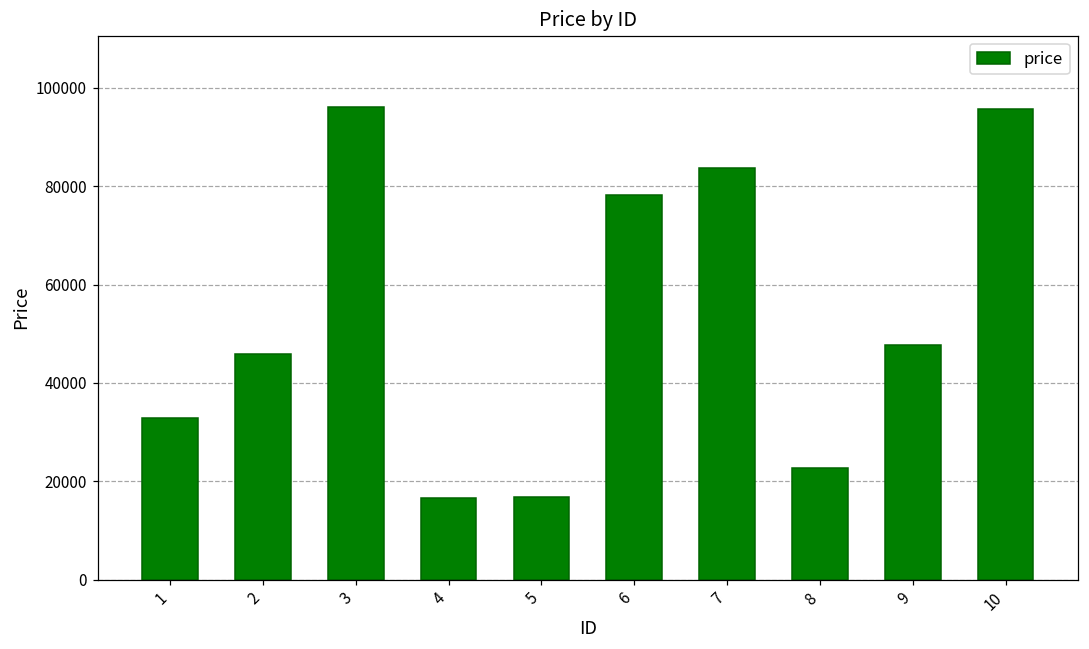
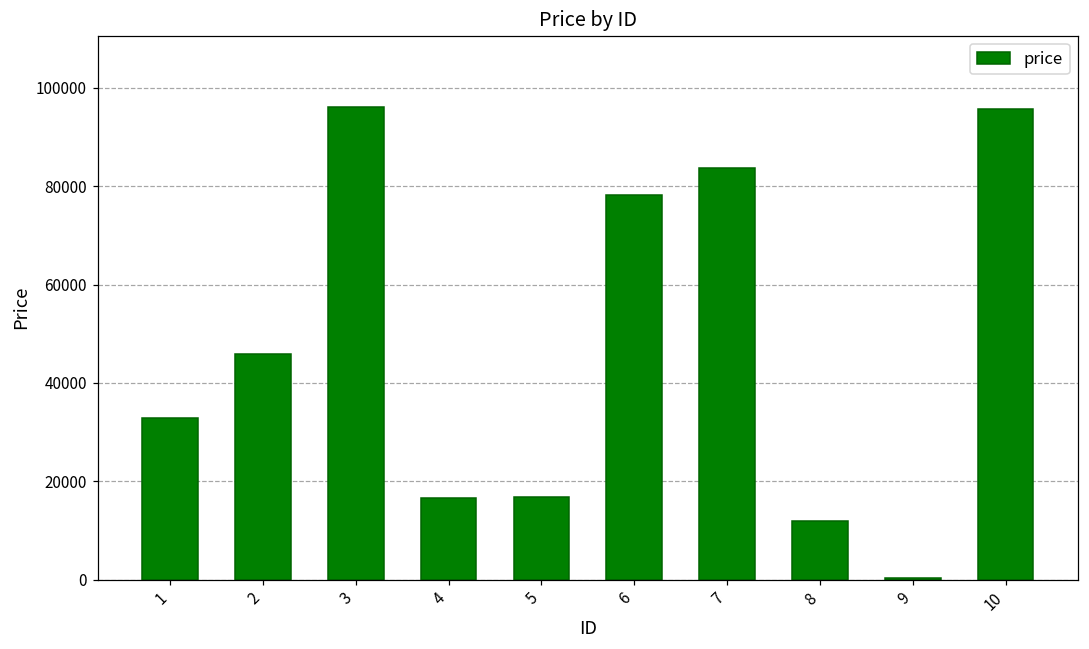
  {
    "1": 33000,
    "2": 46000,
    "3": 96000,
    "4": 17000,
    "5": 17000,
    "6": 78000,
    "7": 84000,
-   "8": 23000,
-   "9": 48000,
+   "8": 12000,
+   "9": 0,
    "10": 96000
  }
